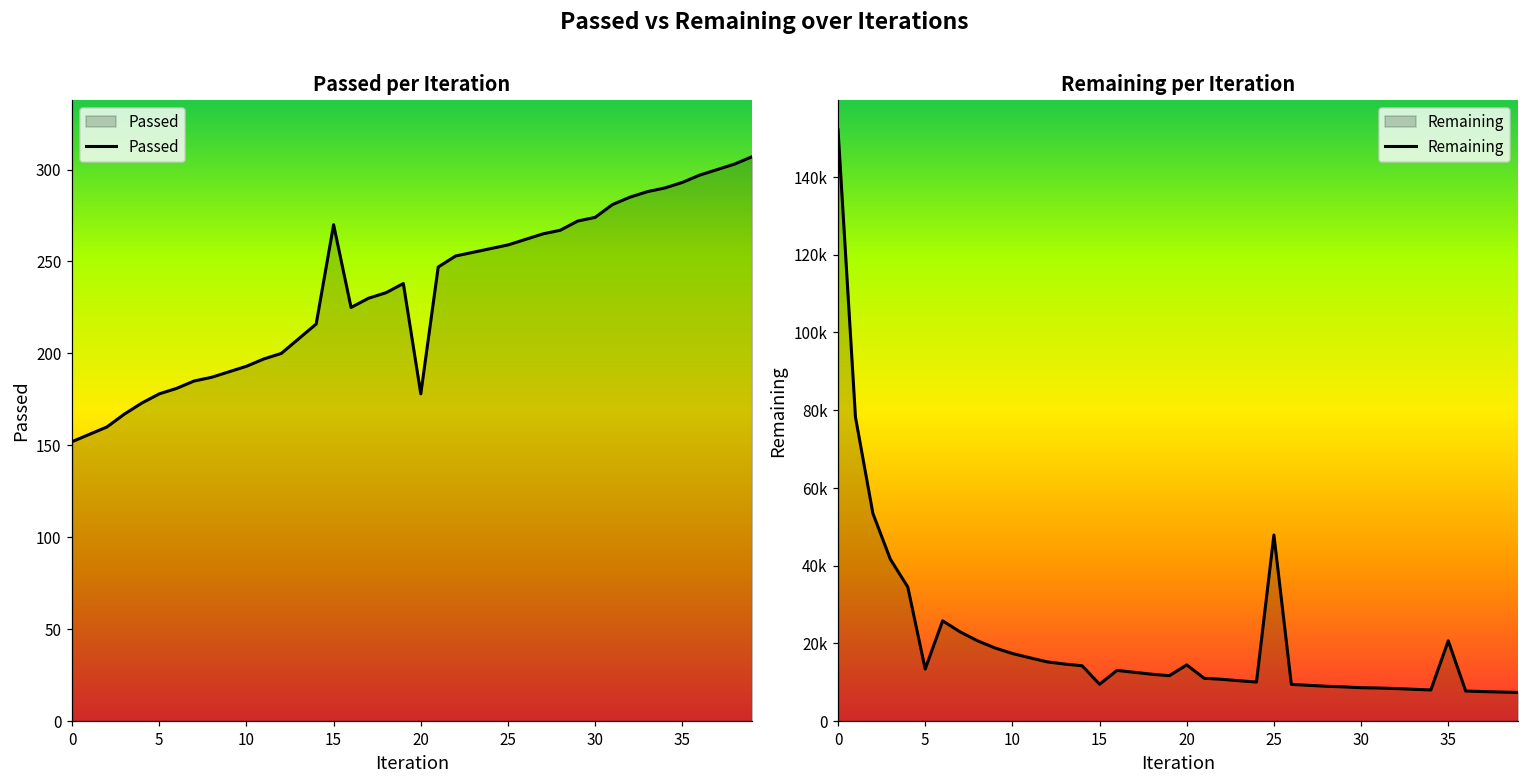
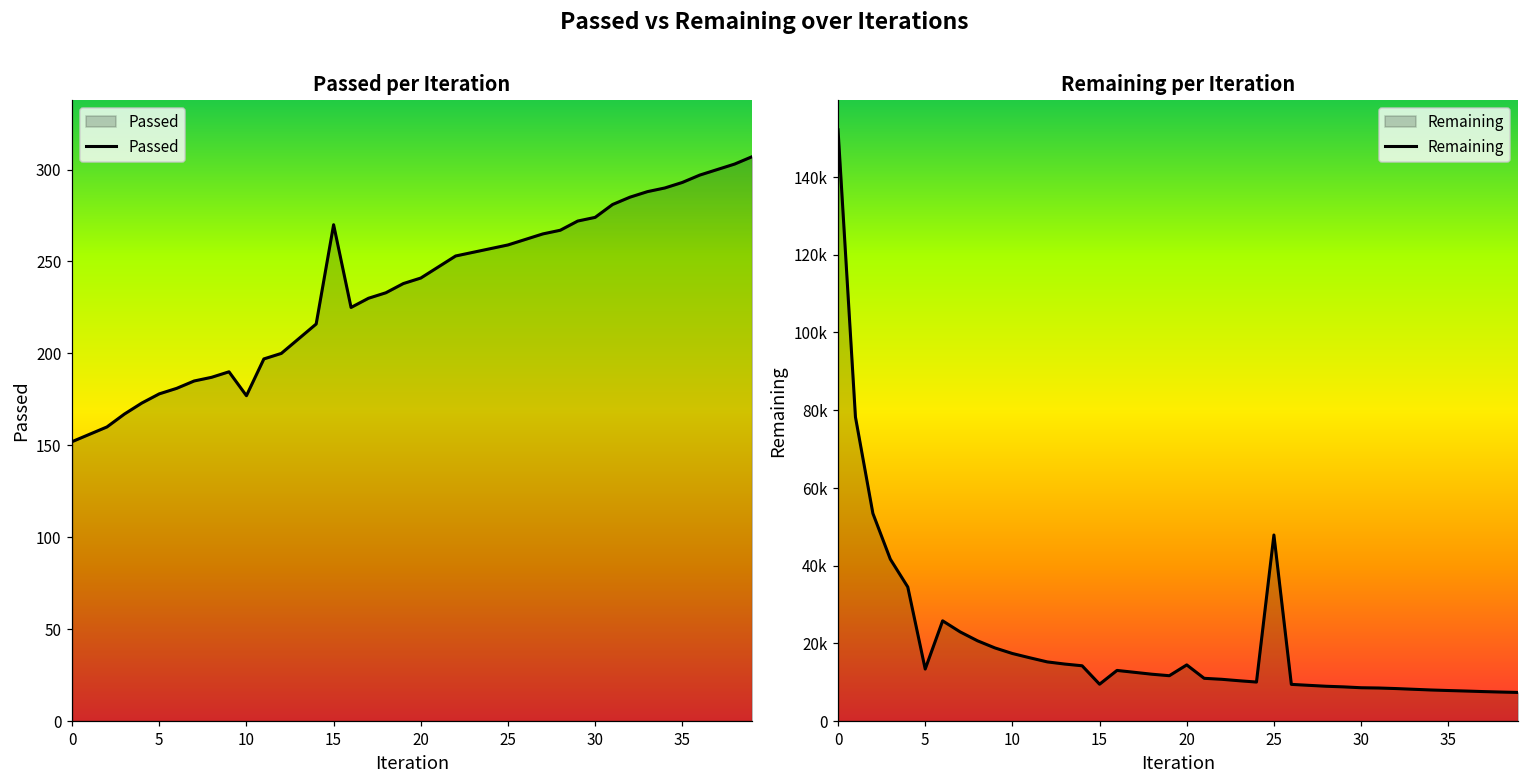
  {
    "Passed per Iteration": {
      "0": 152,
      "5": 178,
-     "10": 193,
+     "10": 177,
      "15": 270,
-     "20": 178,
+     "20": 241,
      "25": 259,
      "30": 274,
      "35": 293
    },
    "Remaining per Iteration": {
      "0": 152000,
      "5": 13000,
      "10": 17000,
      "15": 9000,
      "20": 14000,
      "25": 48000,
      "30": 9000,
-     "35": 21000
+     "35": 8000
    }
  }
